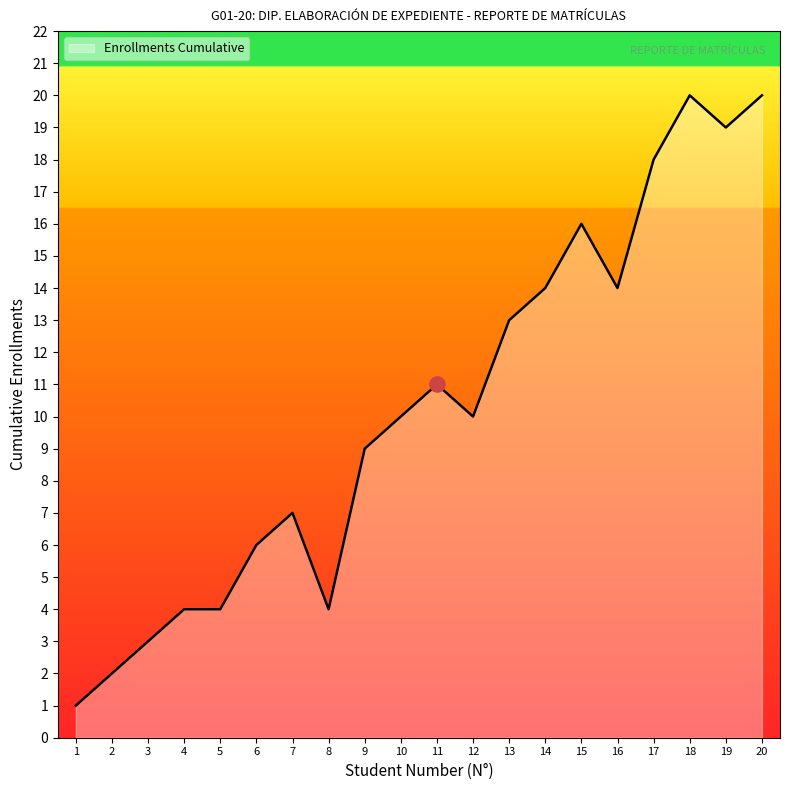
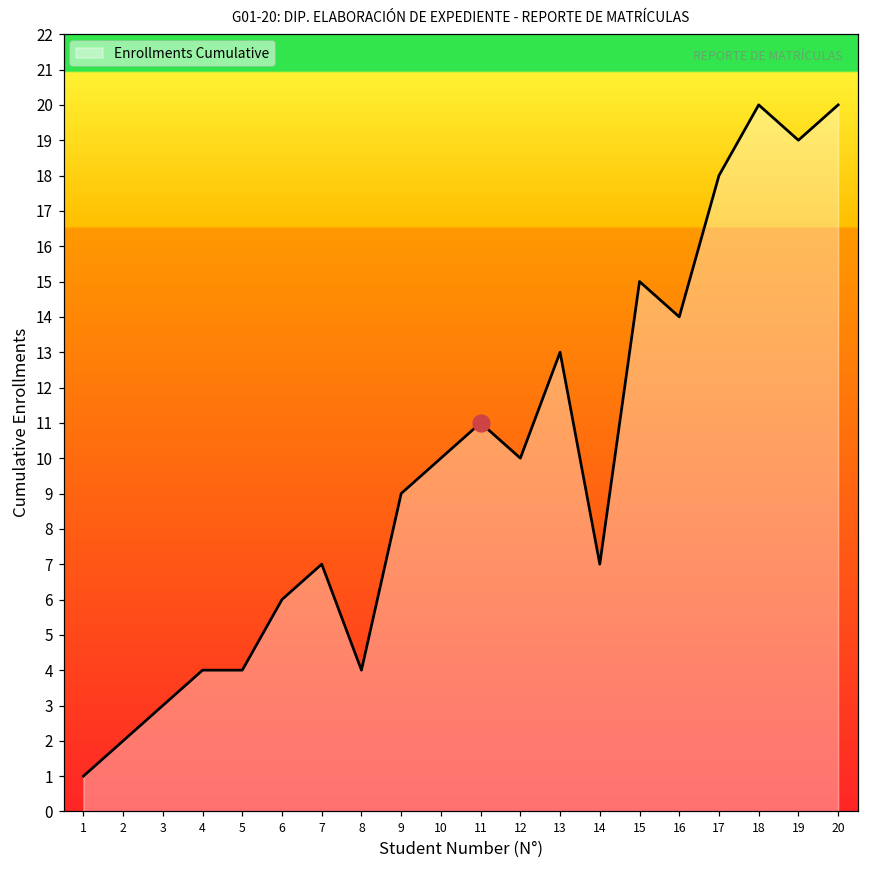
  {
    "Enrollments Cumulative": {
      "1": 1,
      "2": 2,
      "3": 3,
      "4": 4,
      "5": 4,
      "6": 6,
      "7": 7,
      "8": 4,
      "9": 9,
      "10": 10,
      "12": 10,
      "13": 13,
-     "14": 14,
-     "15": 16,
+     "14": 7,
+     "15": 15,
      "16": 14,
      "17": 18,
      "18": 20,
      "19": 19,
      "20": 20
    }
  }
